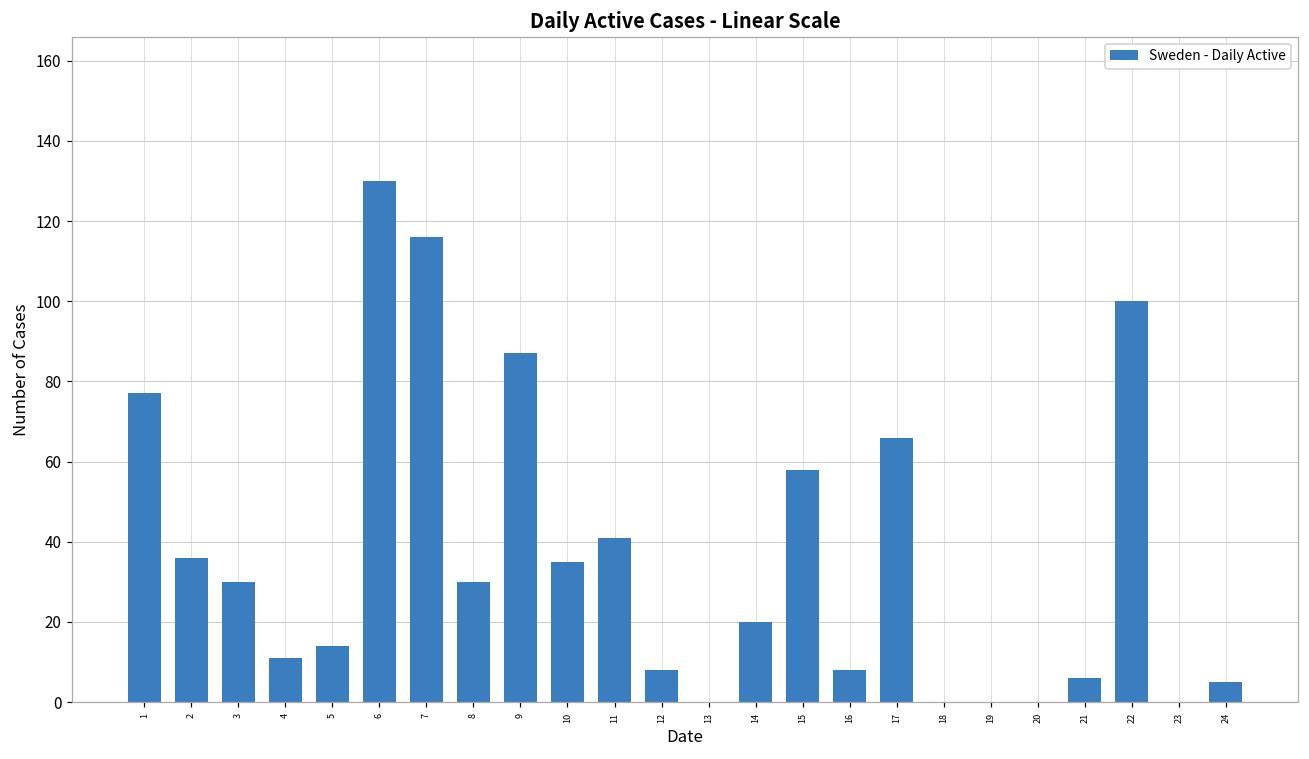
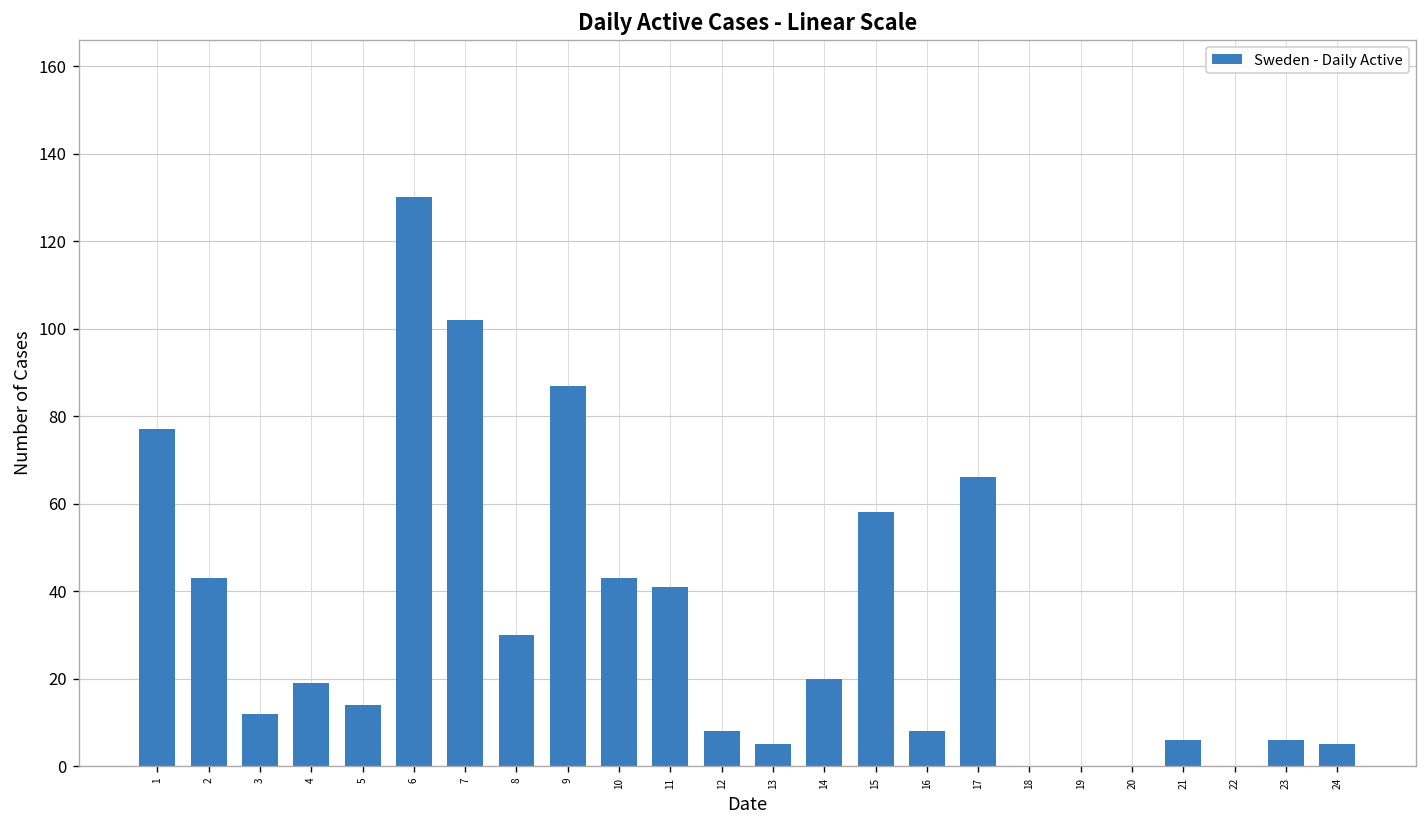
  {
    "1": 77,
-   "2": 36,
-   "3": 30,
-   "4": 11,
+   "2": 43,
+   "3": 12,
+   "4": 19,
    "5": 14,
    "6": 130,
-   "7": 116,
+   "7": 102,
    "8": 30,
    "9": 87,
-   "10": 35,
+   "10": 43,
    "11": 41,
    "12": 8,
-   "13": 0,
+   "13": 5,
    "14": 20,
    "15": 58,
    "16": 8,
    "17": 66,
    "18": 0,
    "19": 0,
    "20": 0,
    "21": 6,
-   "22": 100,
-   "23": 0,
+   "22": 0,
+   "23": 6,
    "24": 5
  }
